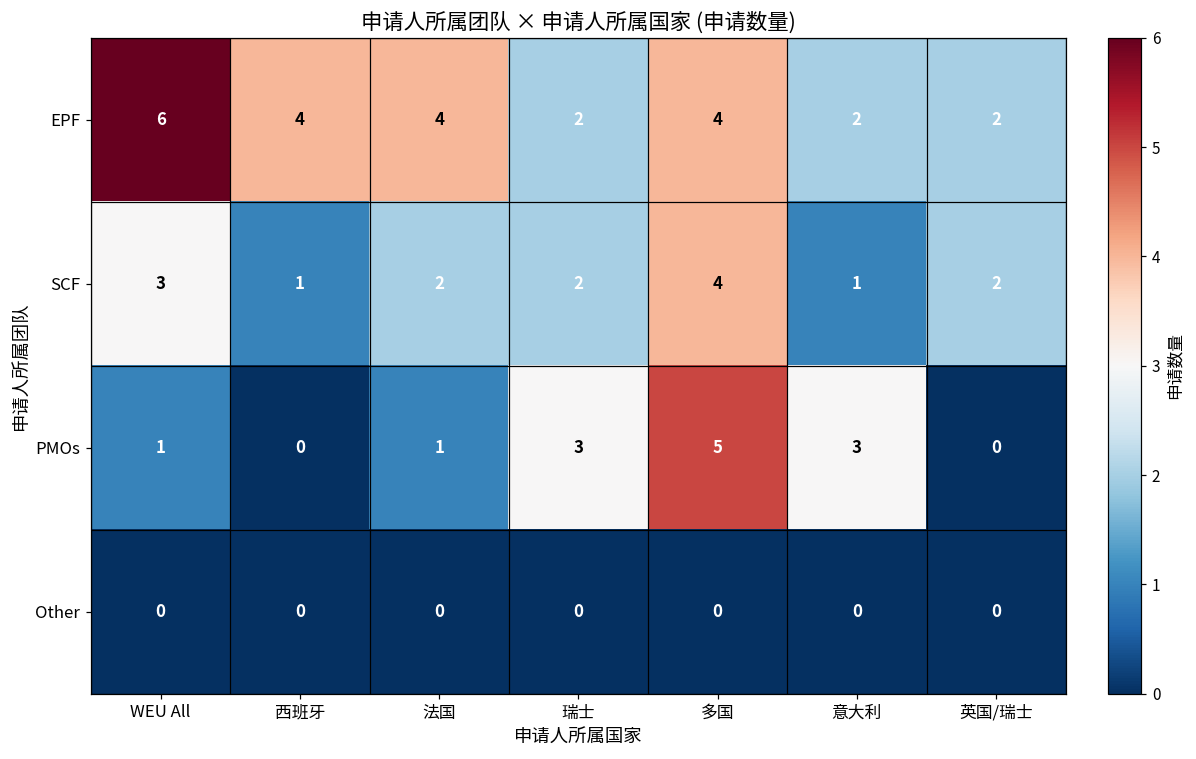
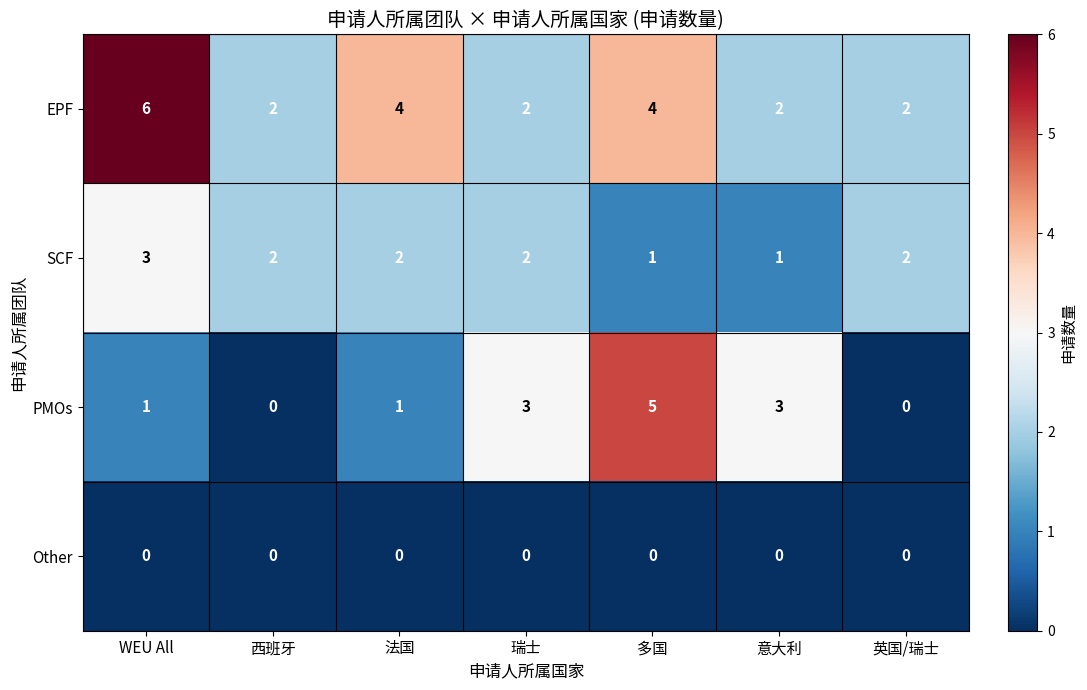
  {
    "EPF": {
      "WEU All": 6,
-     "西班牙": 4,
+     "西班牙": 2,
      "法国": 4,
      "瑞士": 2,
      "多国": 4,
      "意大利": 2,
      "英国/瑞士": 2
    },
    "SCF": {
      "WEU All": 3,
-     "西班牙": 1,
+     "西班牙": 2,
      "法国": 2,
      "瑞士": 2,
-     "多国": 4,
+     "多国": 1,
      "意大利": 1,
      "英国/瑞士": 2
    },
    "PMOs": {
      "WEU All": 1,
      "西班牙": 0,
      "法国": 1,
      "瑞士": 3,
      "多国": 5,
      "意大利": 3,
      "英国/瑞士": 0
    },
    "Other": {
      "WEU All": 0,
      "西班牙": 0,
      "法国": 0,
      "瑞士": 0,
      "多国": 0,
      "意大利": 0,
      "英国/瑞士": 0
    }
  }
